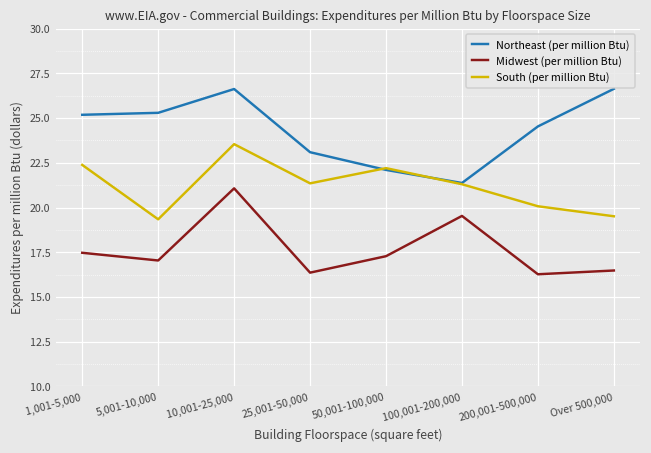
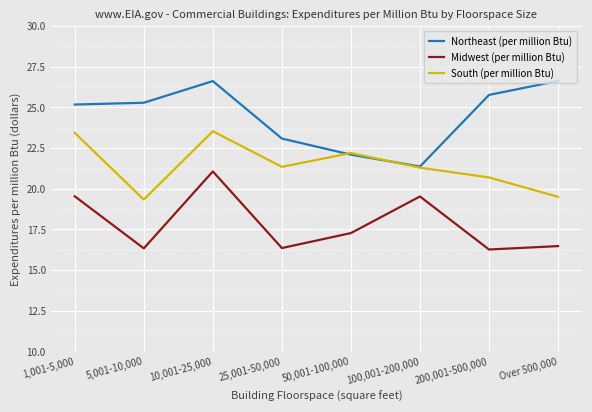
  {
    "Northeast (per million Btu)": {
      "1,001-5,000": 25.2,
      "5,001-10,000": 25.3,
      "10,001-25,000": 26.6,
      "25,001-50,000": 23.1,
-     "200,001-500,000": 24.5
+     "200,001-500,000": 25.8
    },
    "Midwest (per million Btu)": {
-     "1,001-5,000": 17.5,
-     "5,001-10,000": 17.0,
+     "1,001-5,000": 19.5,
+     "5,001-10,000": 16.3,
      "10,001-25,000": 21.1,
      "25,001-50,000": 16.4,
      "50,001-100,000": 17.3,
      "100,001-200,000": 19.5,
      "200,001-500,000": 16.3,
      "Over 500,000": 16.5
    },
    "South (per million Btu)": {
-     "1,001-5,000": 22.4,
+     "1,001-5,000": 23.4,
      "5,001-10,000": 19.3,
      "10,001-25,000": 23.5,
      "25,001-50,000": 21.4,
-     "200,001-500,000": 20.1,
+     "200,001-500,000": 20.7,
      "Over 500,000": 19.5
    }
  }
